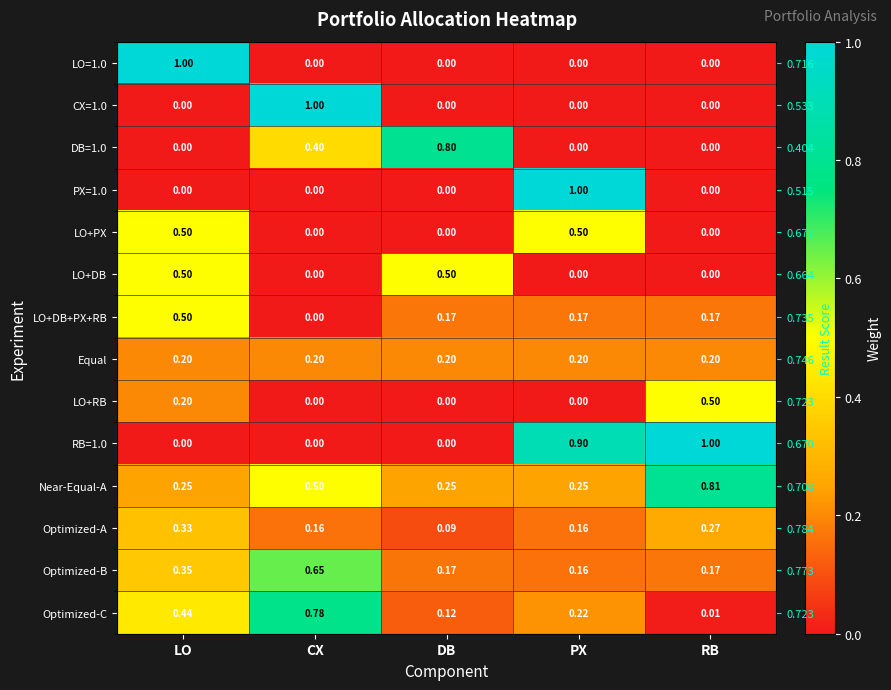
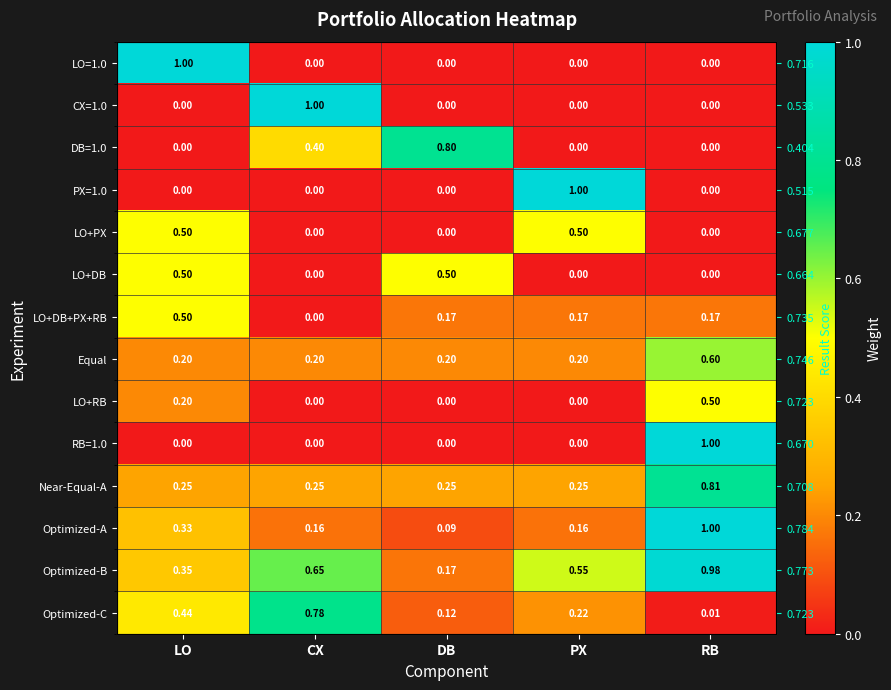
  {
    "LO=1.0": {
      "LO": 1.00,
      "CX": 0.00,
      "DB": 0.00,
      "PX": 0.00,
      "RB": 0.00
    },
    "CX=1.0": {
      "LO": 0.00,
      "CX": 1.00,
      "DB": 0.00,
      "PX": 0.00,
      "RB": 0.00
    },
    "DB=1.0": {
      "LO": 0.00,
      "CX": 0.40,
      "DB": 0.80,
      "PX": 0.00,
      "RB": 0.00
    },
    "PX=1.0": {
      "LO": 0.00,
      "CX": 0.00,
      "DB": 0.00,
      "PX": 1.00,
      "RB": 0.00
    },
    "LO+PX": {
      "LO": 0.50,
      "CX": 0.00,
      "DB": 0.00,
      "PX": 0.50,
      "RB": 0.00
    },
    "LO+DB": {
      "LO": 0.50,
      "CX": 0.00,
      "DB": 0.50,
      "PX": 0.00,
      "RB": 0.00
    },
    "LO+DB+PX+RB": {
      "LO": 0.50,
      "CX": 0.00,
      "DB": 0.17,
      "PX": 0.17,
      "RB": 0.17
    },
    "Equal": {
      "LO": 0.20,
      "CX": 0.20,
      "DB": 0.20,
      "PX": 0.20,
-     "RB": 0.20
+     "RB": 0.60
    },
    "LO+RB": {
      "LO": 0.20,
      "CX": 0.00,
      "DB": 0.00,
      "PX": 0.00,
      "RB": 0.50
    },
    "RB=1.0": {
      "LO": 0.00,
      "CX": 0.00,
      "DB": 0.00,
-     "PX": 0.90,
+     "PX": 0.00,
      "RB": 1.00
    },
    "Near-Equal-A": {
      "LO": 0.25,
-     "CX": 0.50,
+     "CX": 0.25,
      "DB": 0.25,
      "PX": 0.25,
      "RB": 0.81
    },
    "Optimized-A": {
      "LO": 0.33,
      "CX": 0.16,
      "DB": 0.09,
      "PX": 0.16,
-     "RB": 0.27
+     "RB": 1.00
    },
    "Optimized-B": {
      "LO": 0.35,
      "CX": 0.65,
      "DB": 0.17,
-     "PX": 0.16,
-     "RB": 0.17
+     "PX": 0.55,
+     "RB": 0.98
    },
    "Optimized-C": {
      "LO": 0.44,
      "CX": 0.78,
      "DB": 0.12,
      "PX": 0.22,
      "RB": 0.01
    }
  }
